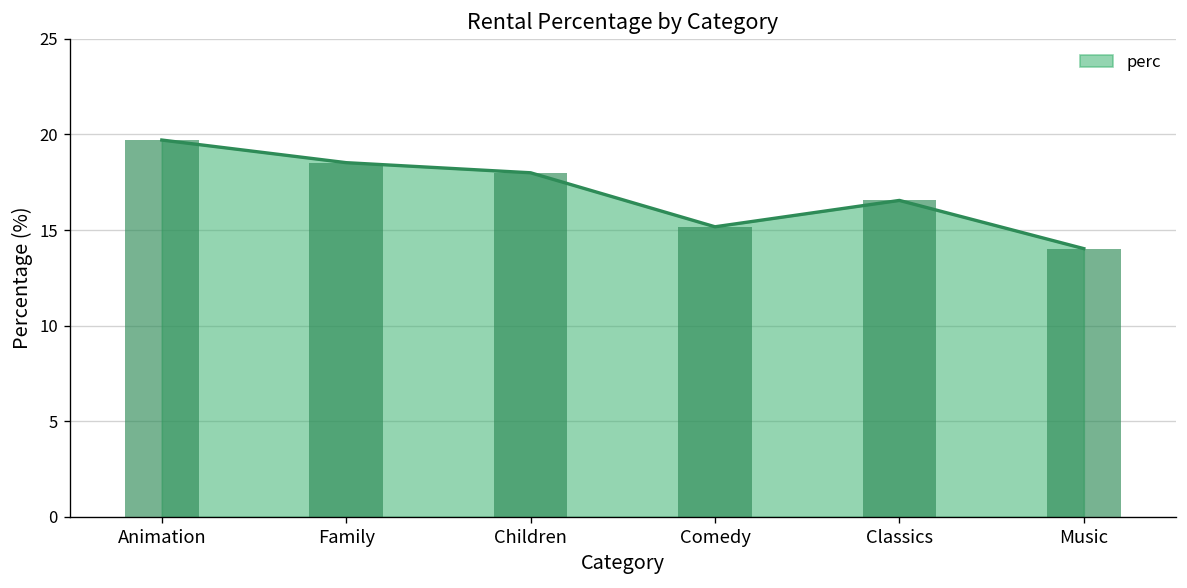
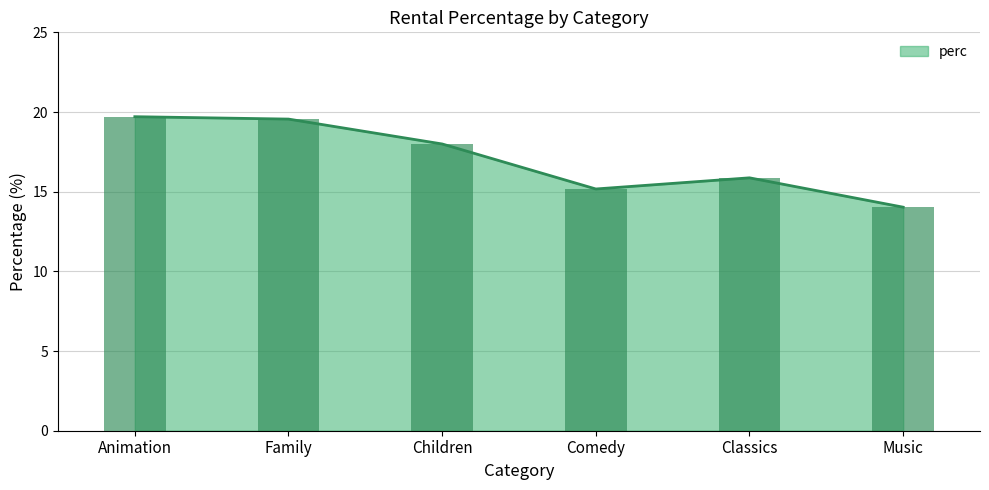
  {
    "Animation": 19.7,
-   "Family": 18.5,
+   "Family": 19.6,
    "Children": 18.0,
    "Comedy": 15.2,
-   "Classics": 16.5,
+   "Classics": 15.9,
    "Music": 14.0
  }
